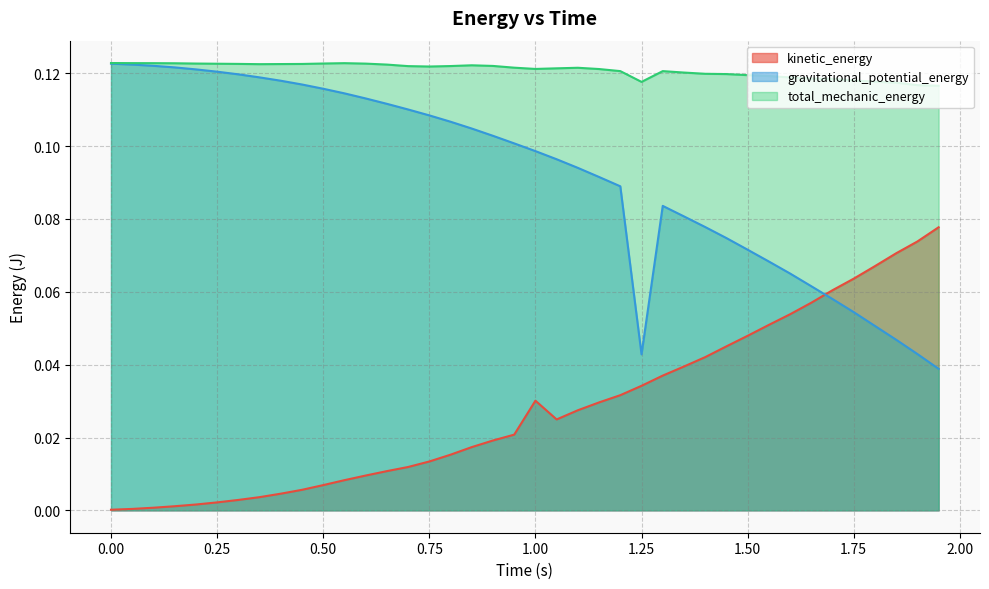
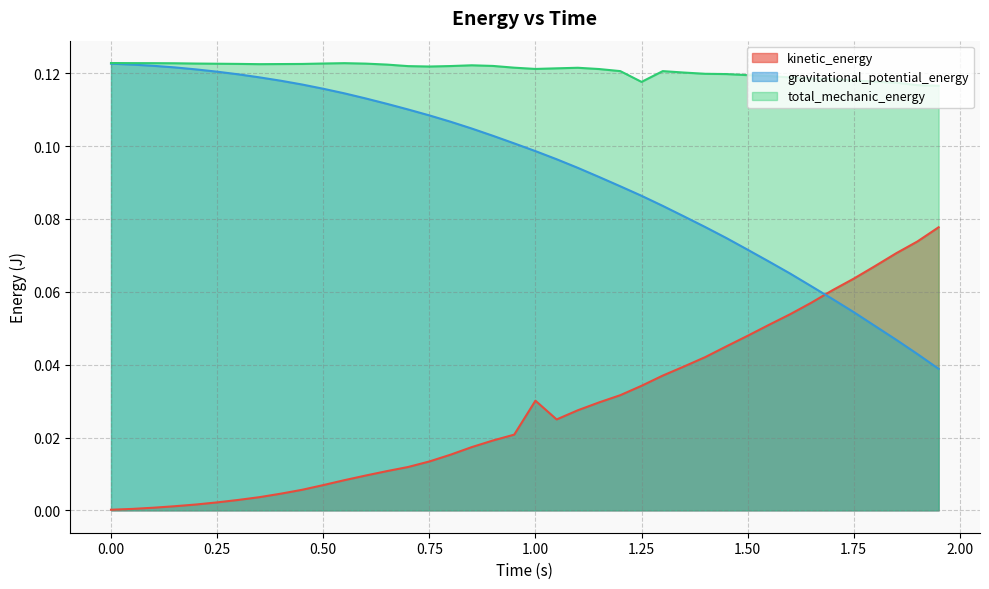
  {
    "kinetic_energy": {
      "0.00": 0.000,
      "0.25": 0.002,
      "0.50": 0.007,
      "0.75": 0.013,
      "1.00": 0.030,
      "1.25": 0.034,
      "1.50": 0.048,
      "1.75": 0.064
    },
    "gravitational_potential_energy": {
      "0.25": 0.120,
      "0.50": 0.116,
      "0.75": 0.108,
      "1.00": 0.099,
-     "1.25": 0.043,
+     "1.25": 0.086,
      "1.50": 0.072,
      "1.75": 0.054
    },
    "total_mechanic_energy": {
      "0.25": 0.123,
      "0.50": 0.123,
      "0.75": 0.122,
      "1.00": 0.121,
      "1.25": 0.118
    }
  }
